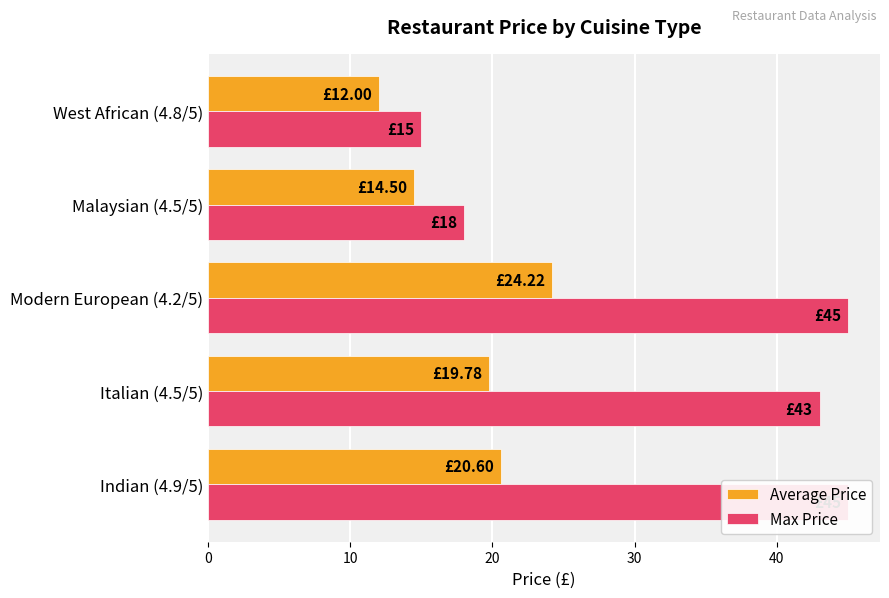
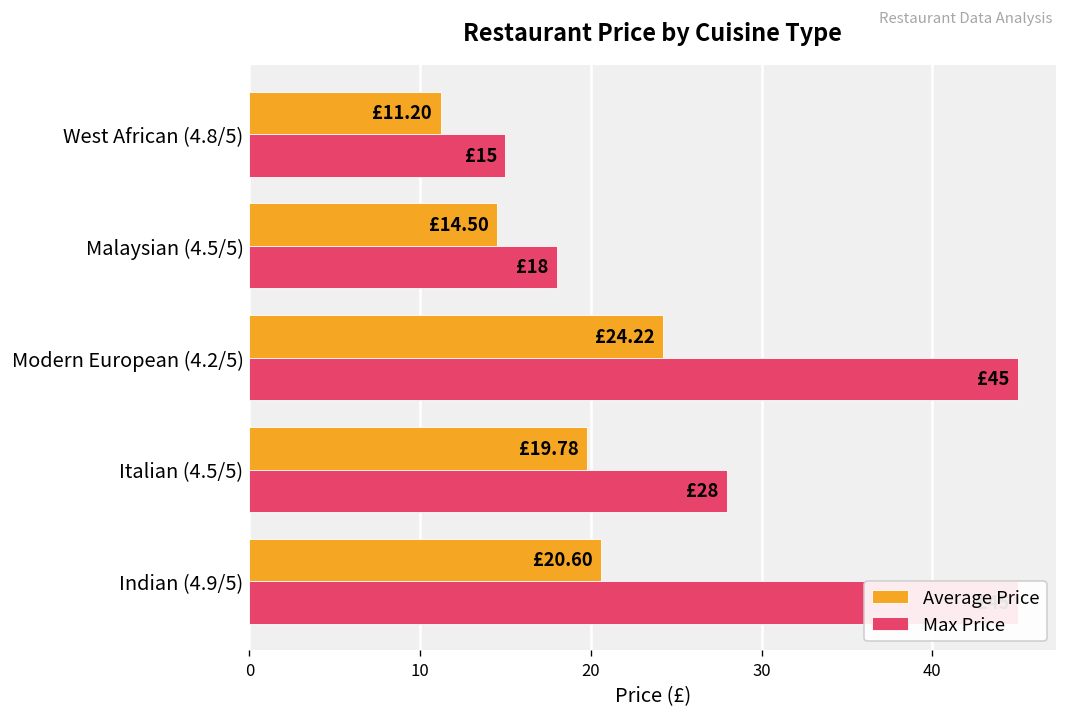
  {
    "Average Price": {
-     "West African (4.8/5)": "£12.00",
+     "West African (4.8/5)": "£11.20",
      "Malaysian (4.5/5)": "£14.50",
      "Modern European (4.2/5)": "£24.22",
      "Italian (4.5/5)": "£19.78",
      "Indian (4.9/5)": "£20.60"
    },
    "Max Price": {
      "West African (4.8/5)": "£15",
      "Malaysian (4.5/5)": "£18",
      "Modern European (4.2/5)": "£45",
-     "Italian (4.5/5)": "£43"
+     "Italian (4.5/5)": "£28"
    }
  }
